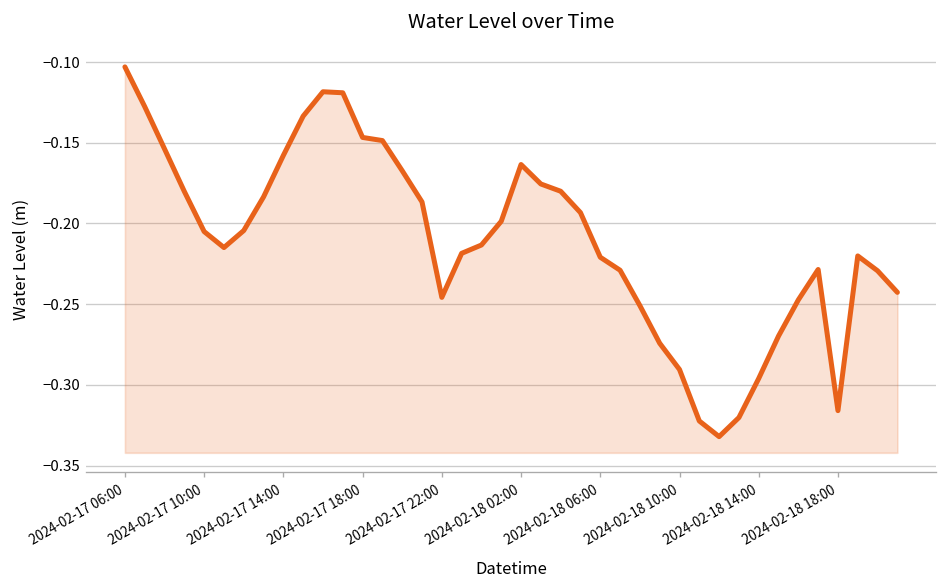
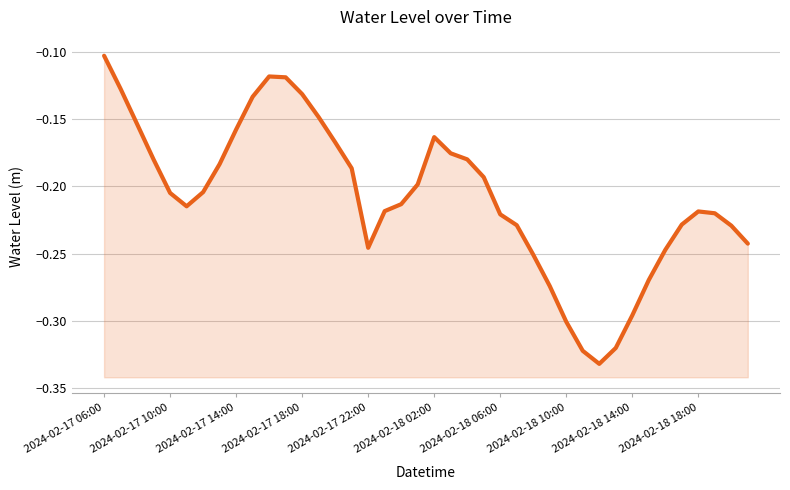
  {
    "2024-02-17 06:00": -0.103,
    "2024-02-17 10:00": -0.205,
    "2024-02-17 14:00": -0.158,
-   "2024-02-17 18:00": -0.147,
+   "2024-02-17 18:00": -0.132,
    "2024-02-17 22:00": -0.246,
    "2024-02-18 02:00": -0.163,
    "2024-02-18 06:00": -0.221,
-   "2024-02-18 10:00": -0.290,
+   "2024-02-18 10:00": -0.301,
    "2024-02-18 14:00": -0.296,
-   "2024-02-18 18:00": -0.316
+   "2024-02-18 18:00": -0.219
  }
